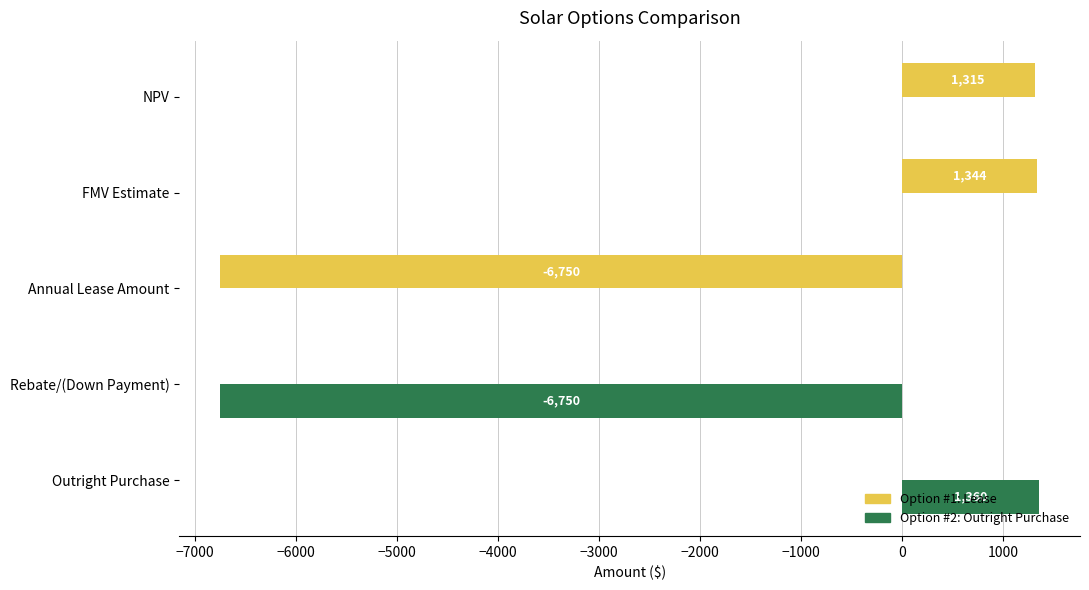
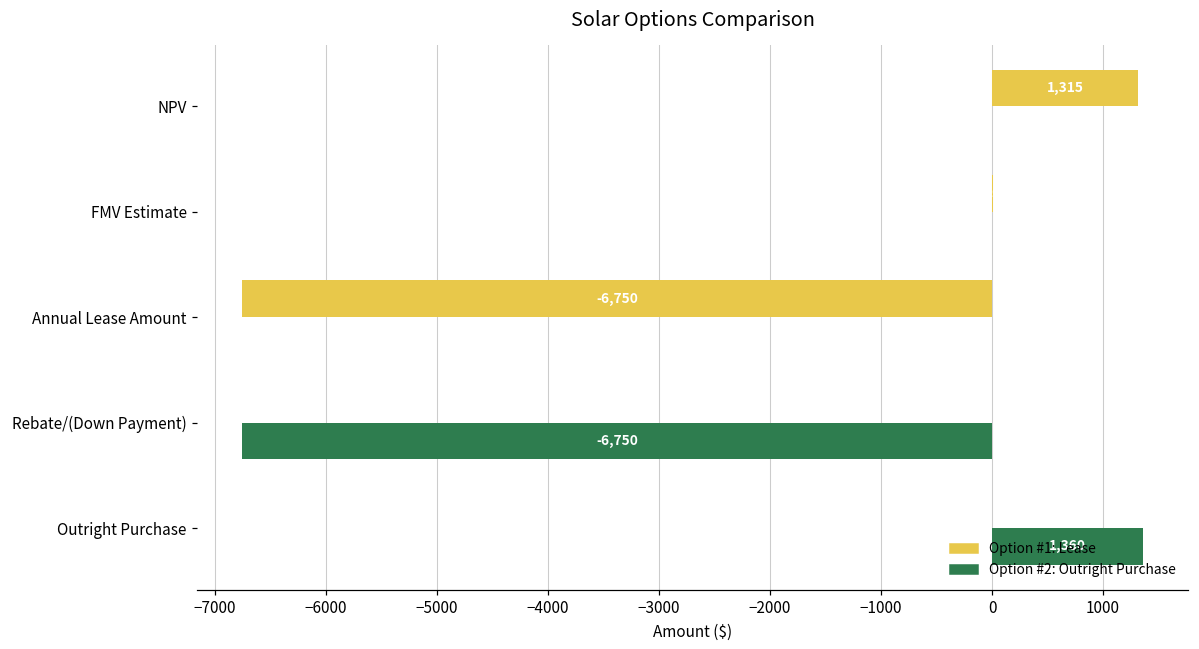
  {
    "Option #1: Lease": {
-     "FMV Estimate": "1340",
+     "FMV Estimate": "10",
      "Rebate/(Down Payment)": "0",
      "Outright Purchase": "0"
    },
    "Option #2: Outright Purchase": {
      "Rebate/(Down Payment)": "-6,750",
      "Outright Purchase": "1,360"
    }
  }
